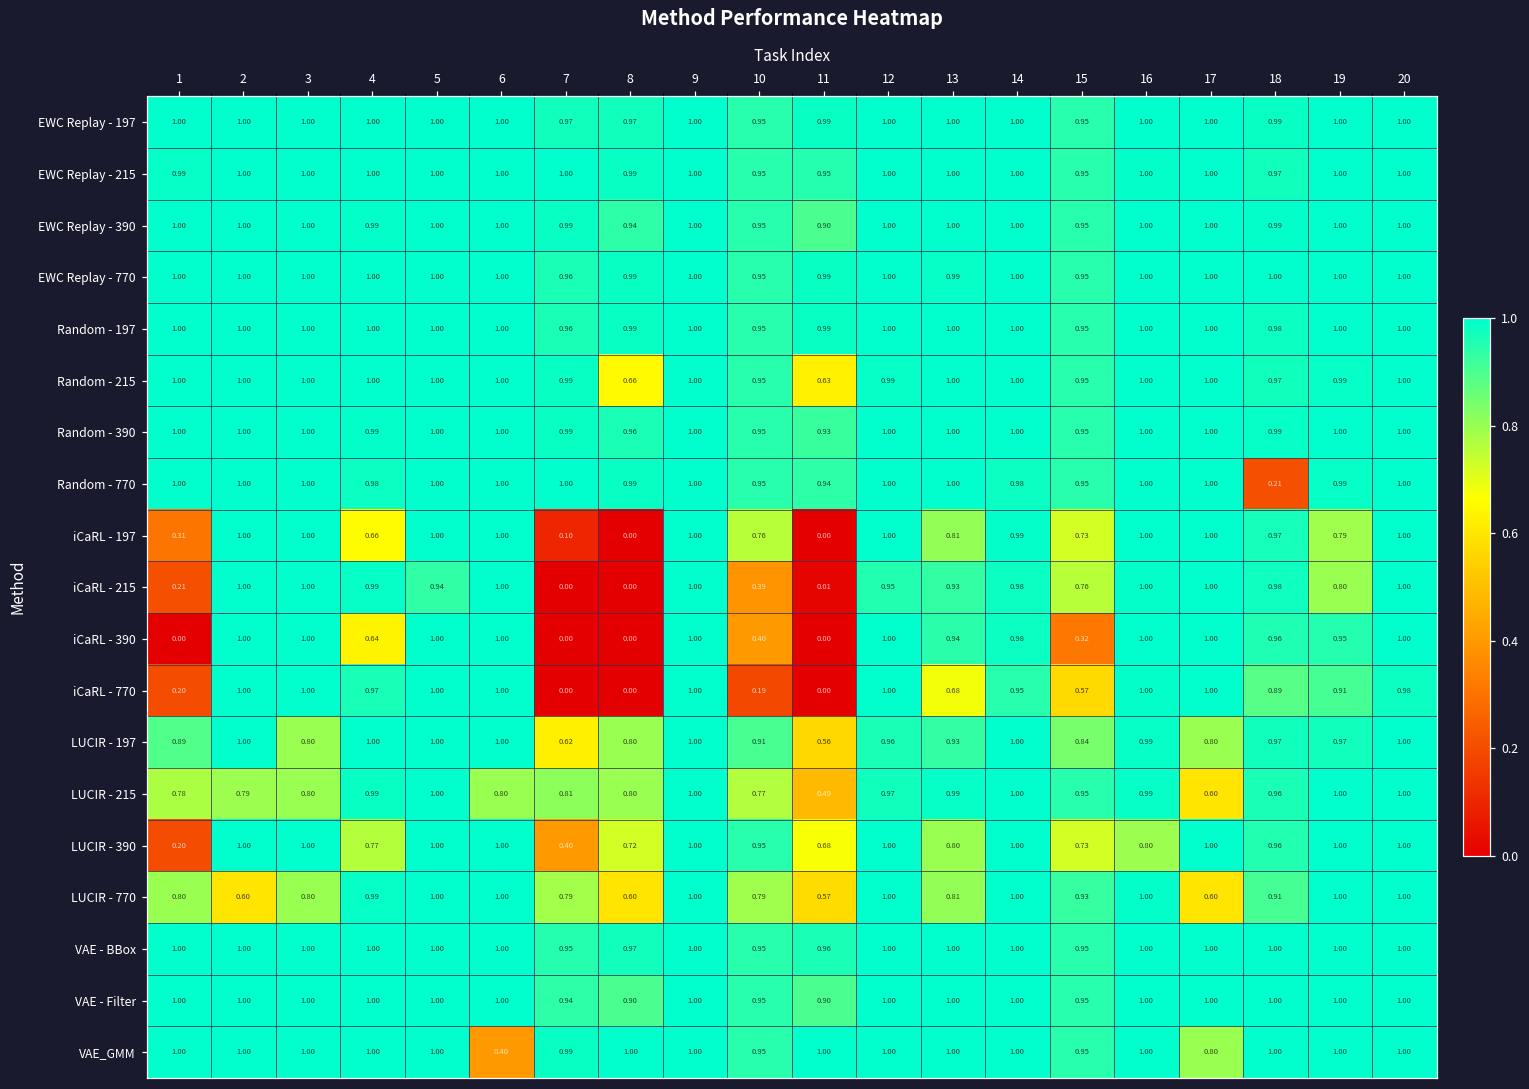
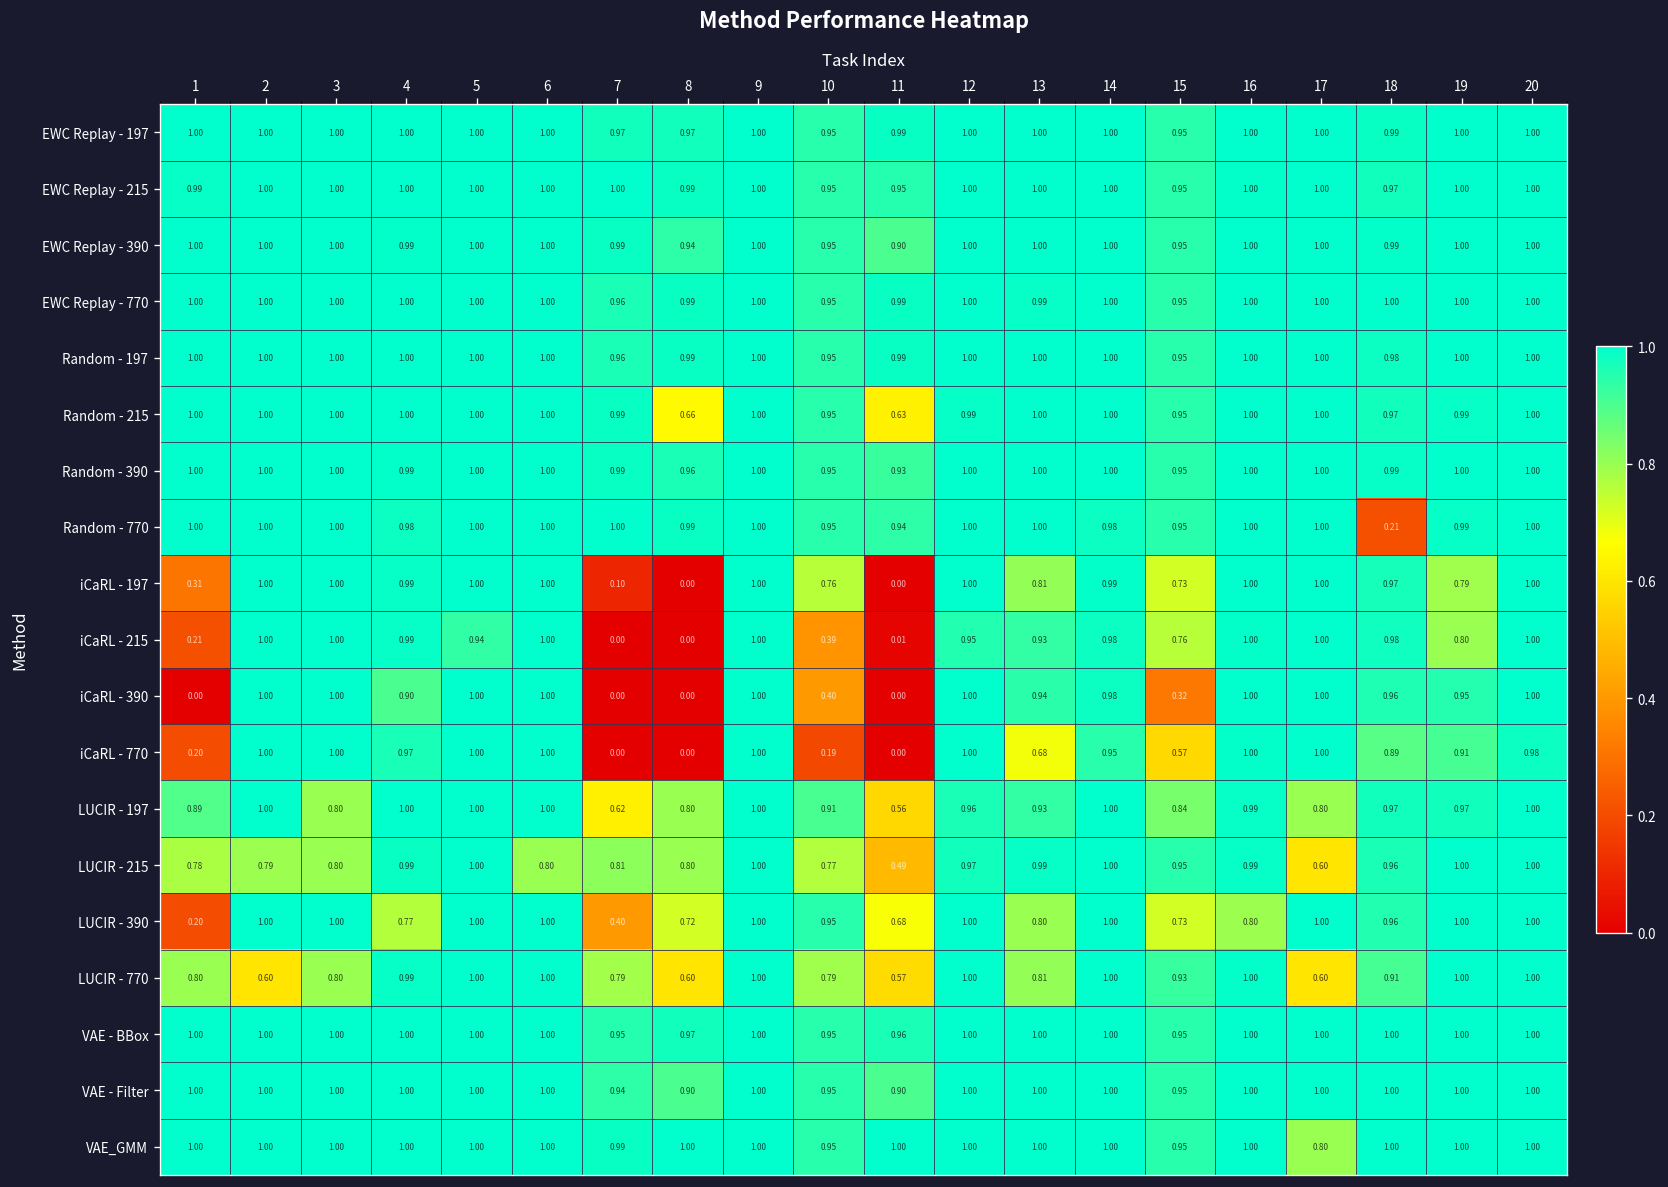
  {
    "iCaRL - 197": {
      "1": 0.31,
      "2": 1.00,
      "3": 1.00,
-     "4": 0.66,
+     "4": 0.99,
      "5": 1.00,
      "6": 1.00,
      "7": 0.10,
      "8": 0.00,
      "9": 1.00,
      "10": 0.76,
      "11": 0.00,
      "12": 1.00,
      "13": 0.81,
      "14": 0.99,
      "15": 0.73,
      "16": 1.00,
      "17": 1.00,
      "18": 0.97,
      "19": 0.79,
      "20": 1.00
    },
    "iCaRL - 390": {
      "1": 0.00,
      "2": 1.00,
      "3": 1.00,
-     "4": 0.64,
+     "4": 0.90,
      "5": 1.00,
      "6": 1.00,
      "7": 0.00,
      "8": 0.00,
      "9": 1.00,
      "10": 0.40,
      "11": 0.00,
      "12": 1.00,
      "13": 0.94,
      "14": 0.98,
      "15": 0.32,
      "16": 1.00,
      "17": 1.00,
      "18": 0.96,
      "19": 0.95,
      "20": 1.00
    },
    "VAE_GMM": {
      "1": 1.00,
      "2": 1.00,
      "3": 1.00,
      "4": 1.00,
      "5": 1.00,
-     "6": 0.40,
+     "6": 1.00,
      "7": 0.99,
      "8": 1.00,
      "9": 1.00,
      "10": 0.95,
      "11": 1.00,
      "12": 1.00,
      "13": 1.00,
      "14": 1.00,
      "15": 0.95,
      "16": 1.00,
      "17": 0.80,
      "18": 1.00,
      "19": 1.00,
      "20": 1.00
    }
  }
